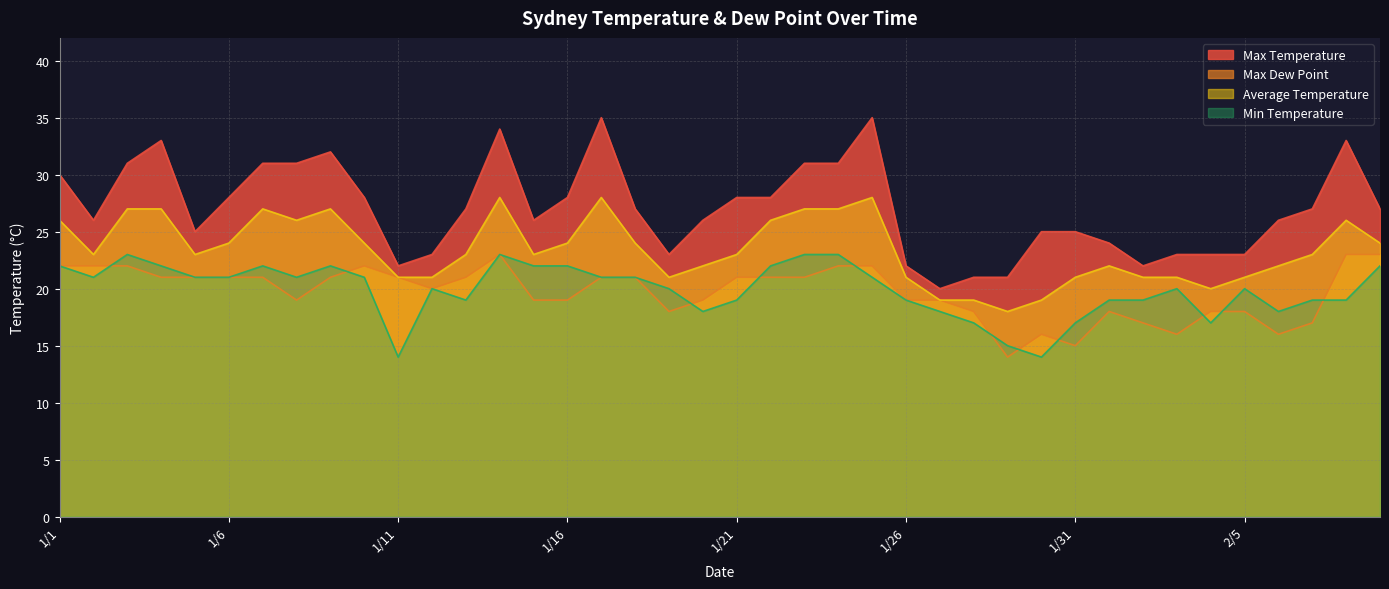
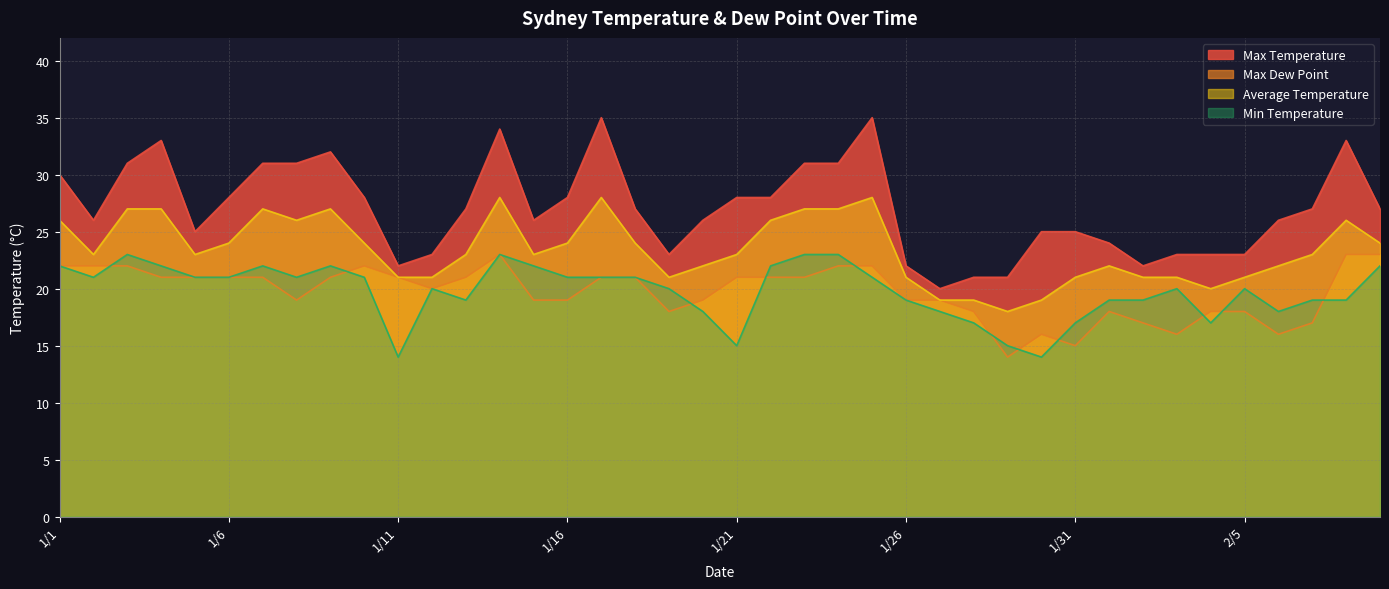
  {
    "Min Temperature": {
      "1/11": 14,
-     "1/16": 22,
-     "1/21": 19,
+     "1/16": 21,
+     "1/21": 15,
      "1/31": 17,
      "2/5": 20
    }
  }
